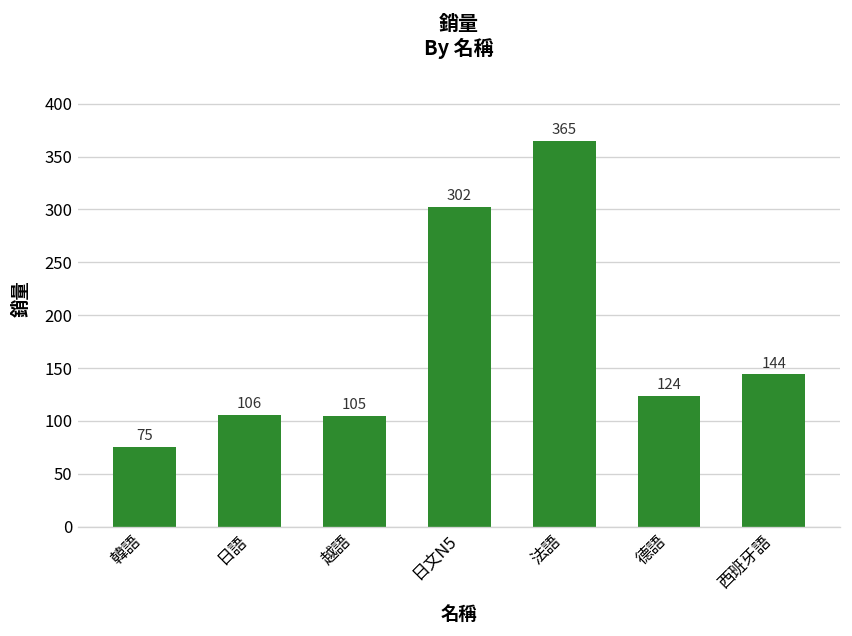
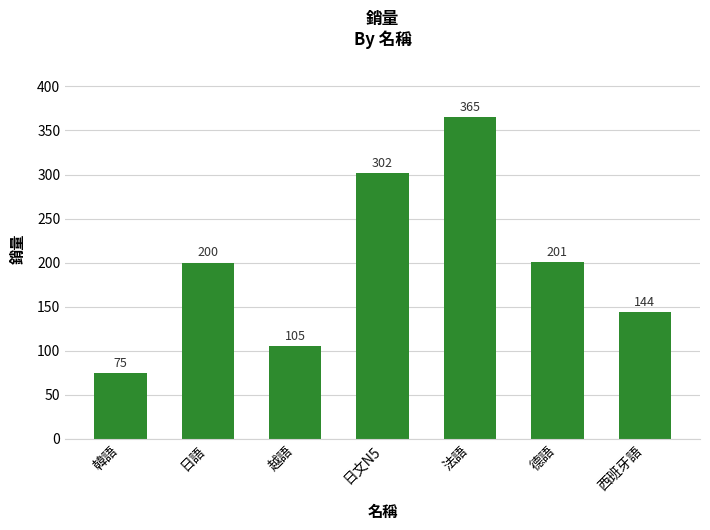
  {
    "韓語": 75,
-   "日語": 106,
+   "日語": 200,
    "越語": 105,
    "日文N5": 302,
    "法語": 365,
-   "德語": 124,
+   "德語": 201,
    "西班牙語": 144
  }
